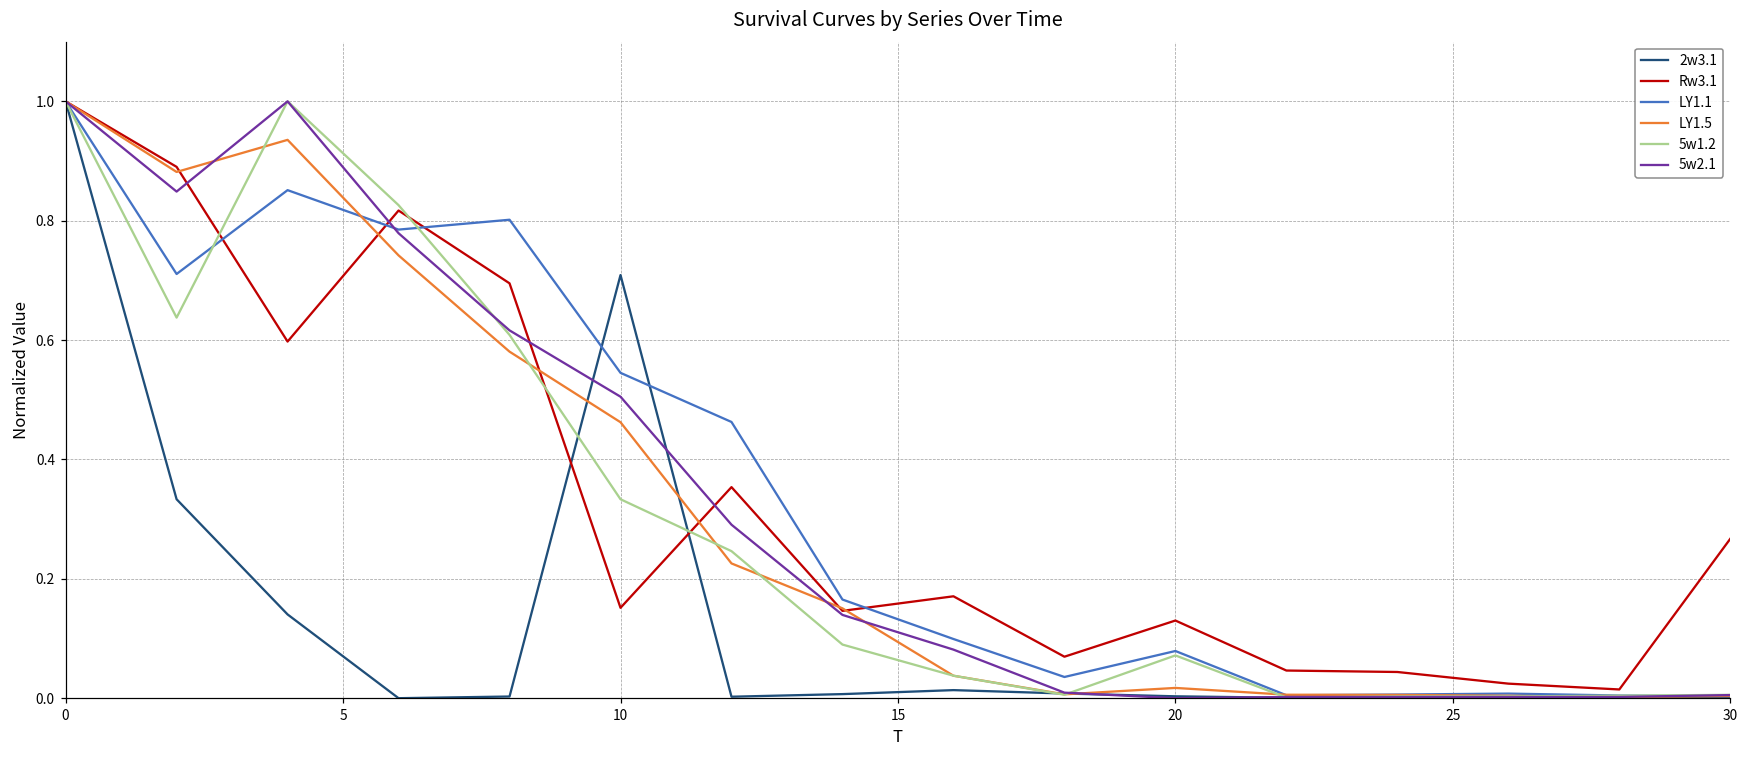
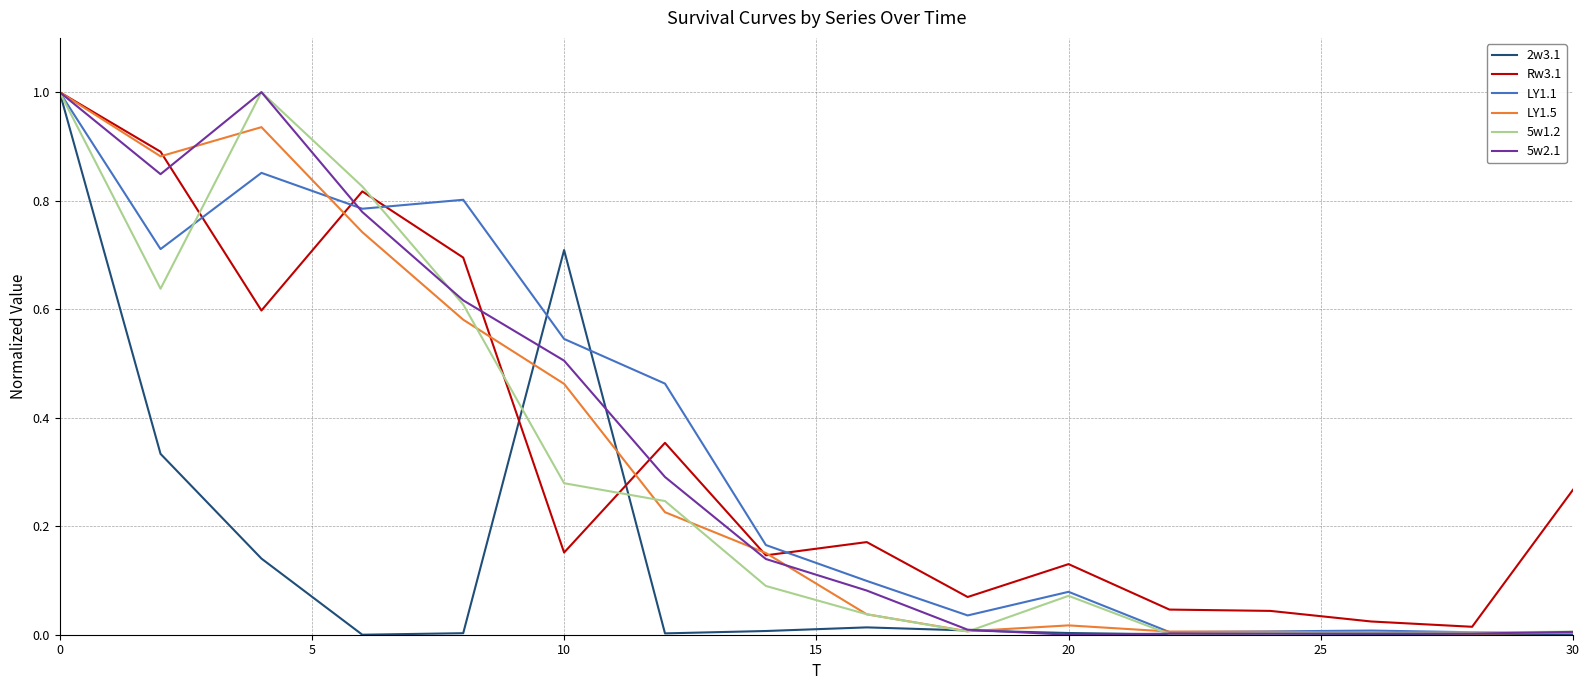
  {
    "2w3.1": {
      "10": 0.71
    },
    "Rw3.1": {
      "10": 0.15,
      "20": 0.13,
      "30": 0.27
    },
    "LY1.1": {
      "10": 0.55,
      "20": 0.08
    },
    "LY1.5": {
      "10": 0.46,
      "20": 0.02
    },
    "5w1.2": {
-     "10": 0.33,
+     "10": 0.28,
      "20": 0.07
    },
    "5w2.1": {
      "10": 0.51
    }
  }
